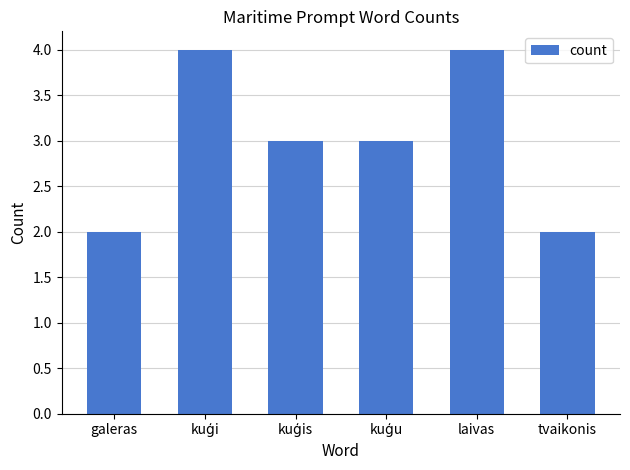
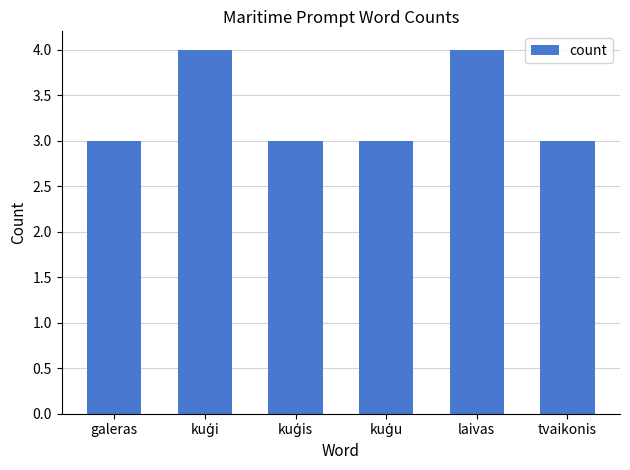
  {
-   "galeras": 2,
+   "galeras": 3,
    "kuģi": 4,
    "kuģis": 3,
    "kuģu": 3,
    "laivas": 4,
-   "tvaikonis": 2
+   "tvaikonis": 3
  }
